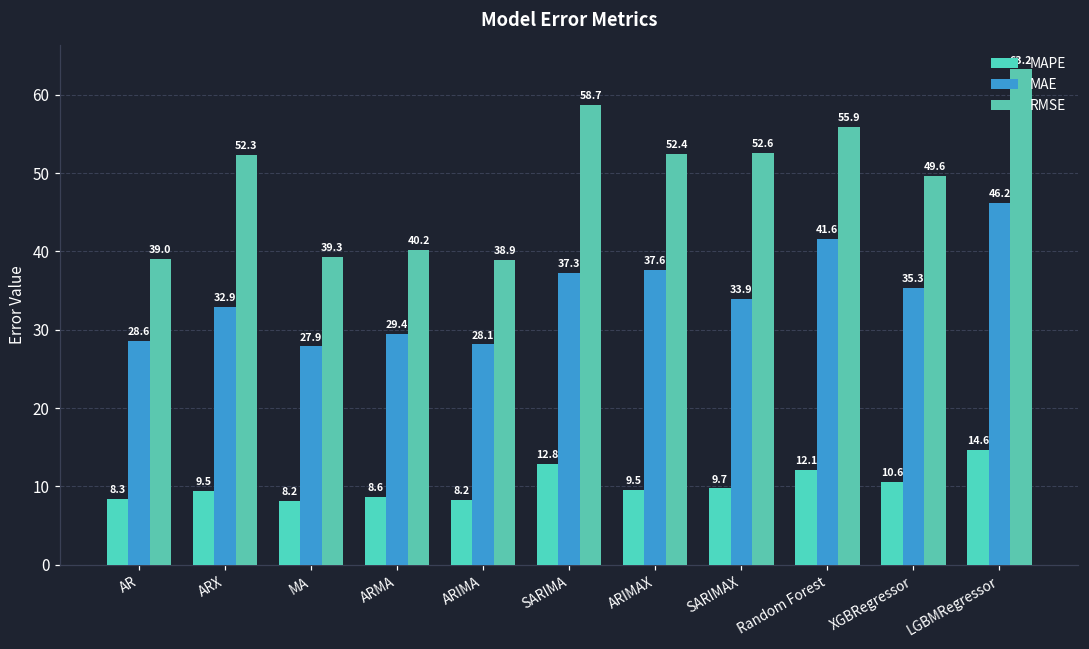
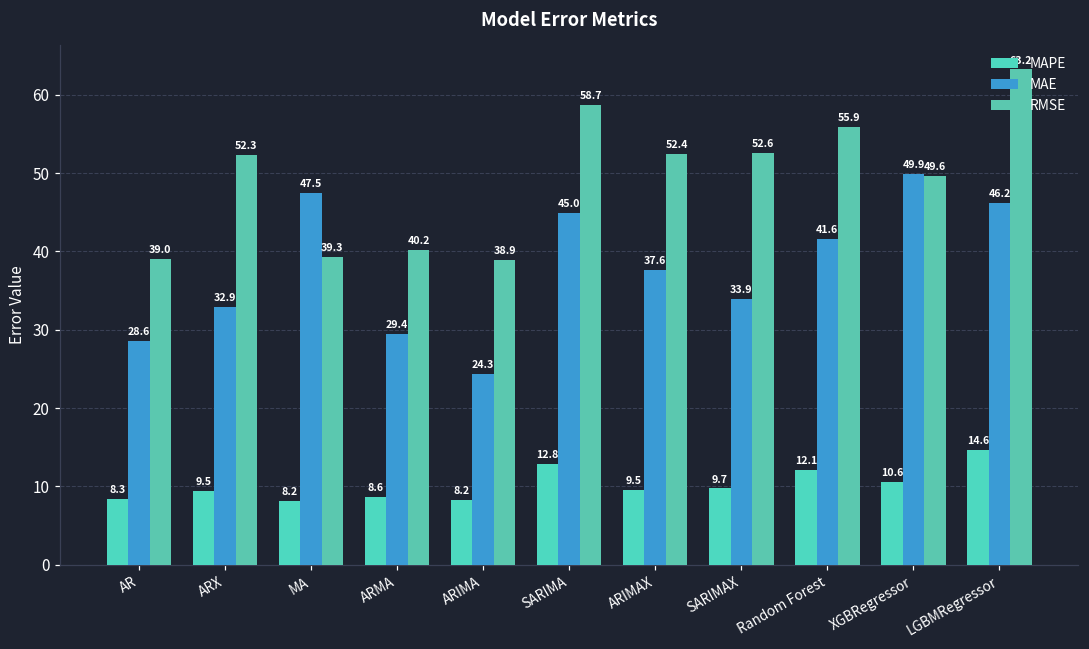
  {
    "MAE": {
      "AR": 28.6,
      "ARX": 32.9,
-     "MA": 27.9,
+     "MA": 47.5,
      "ARMA": 29.4,
-     "ARIMA": 28.1,
-     "SARIMA": 37.3,
+     "ARIMA": 24.3,
+     "SARIMA": 45.0,
      "ARIMAX": 37.6,
      "SARIMAX": 33.9,
      "Random Forest": 41.6,
-     "XGBRegressor": 35.3,
+     "XGBRegressor": 49.9,
      "LGBMRegressor": 46.2
    }
  }
